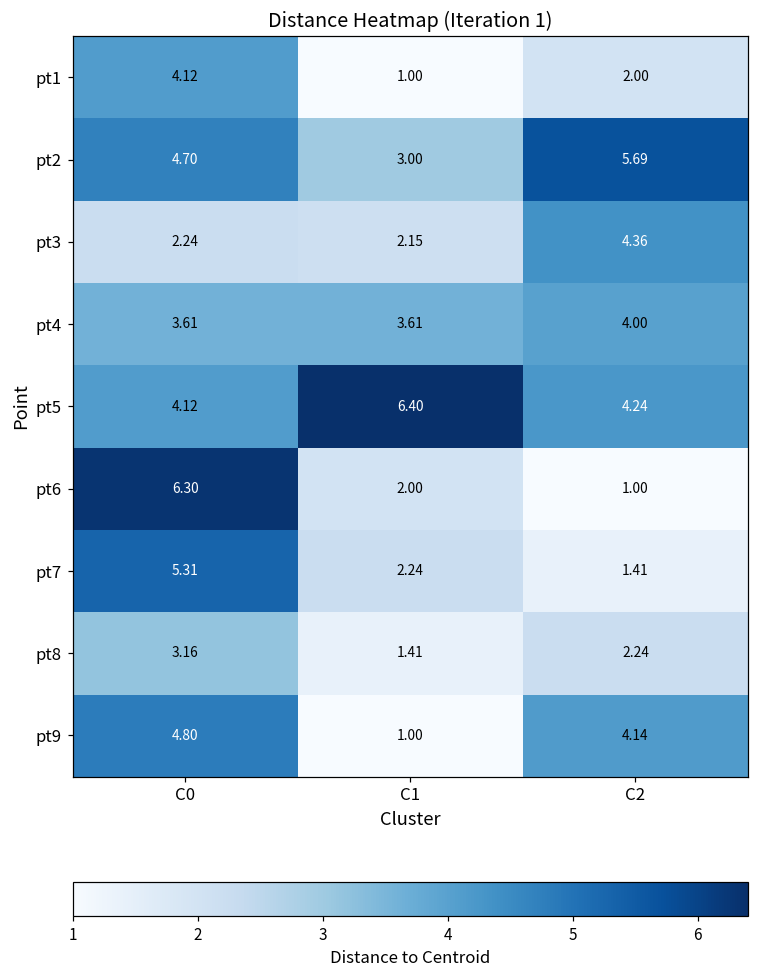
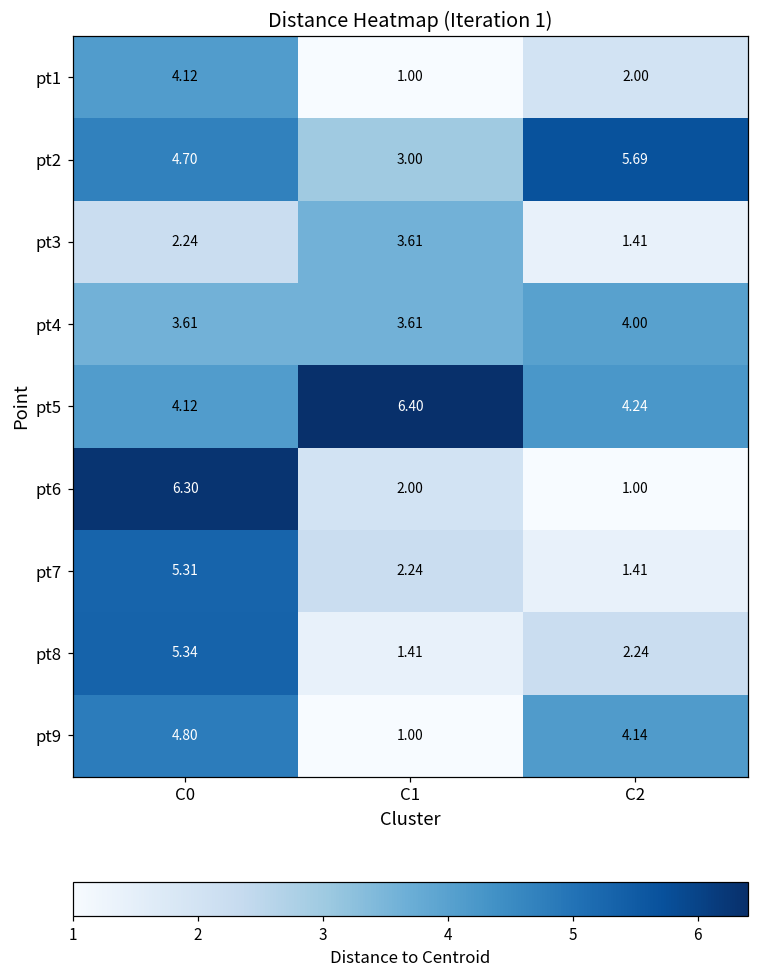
  {
    "pt1": {
      "C0": 4.12,
      "C1": 1.00,
      "C2": 2.00
    },
    "pt2": {
      "C0": 4.70,
      "C1": 3.00,
      "C2": 5.69
    },
    "pt3": {
      "C0": 2.24,
-     "C1": 2.15,
-     "C2": 4.36
+     "C1": 3.61,
+     "C2": 1.41
    },
    "pt4": {
      "C0": 3.61,
      "C1": 3.61,
      "C2": 4.00
    },
    "pt5": {
      "C0": 4.12,
      "C1": 6.40,
      "C2": 4.24
    },
    "pt6": {
      "C0": 6.30,
      "C1": 2.00,
      "C2": 1.00
    },
    "pt7": {
      "C0": 5.31,
      "C1": 2.24,
      "C2": 1.41
    },
    "pt8": {
-     "C0": 3.16,
+     "C0": 5.34,
      "C1": 1.41,
      "C2": 2.24
    },
    "pt9": {
      "C0": 4.80,
      "C1": 1.00,
      "C2": 4.14
    }
  }
